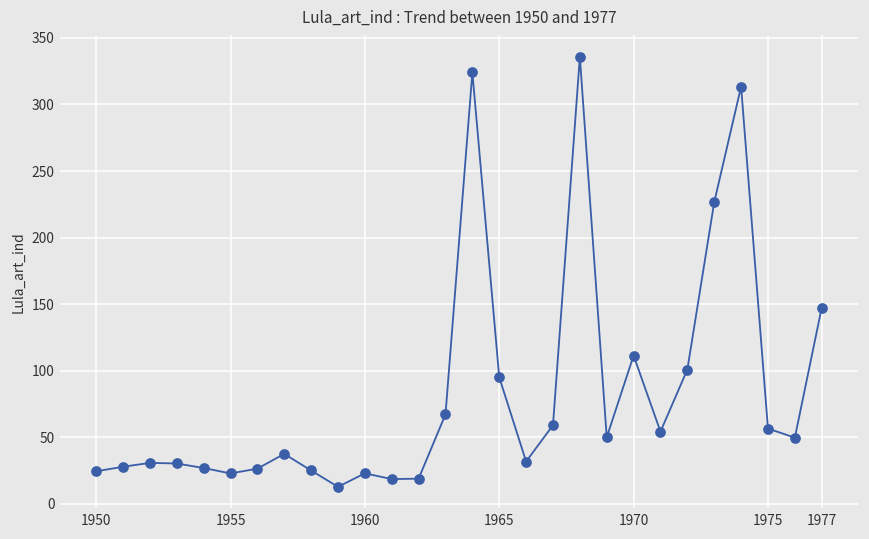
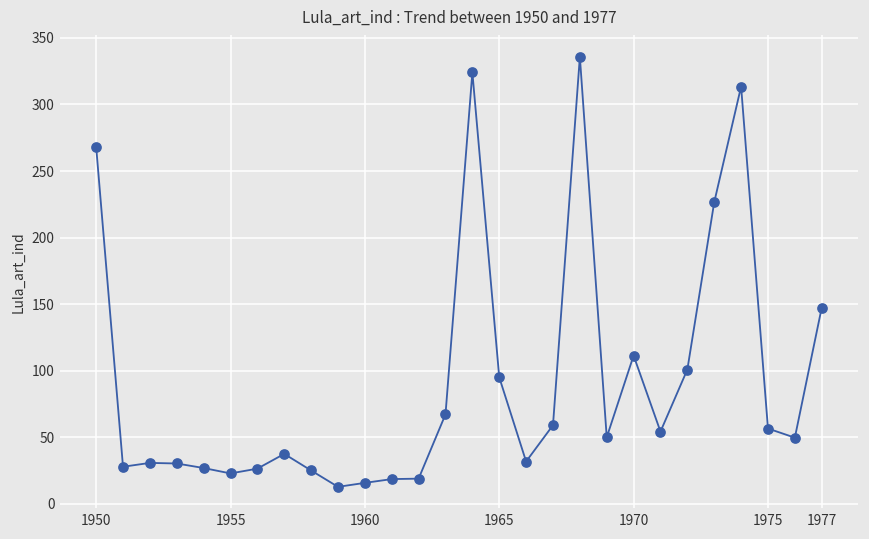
  {
-   "1950": 24,
+   "1950": 268,
    "1955": 23,
-   "1960": 23,
+   "1960": 16,
    "1965": 95,
    "1970": 111,
    "1975": 56,
    "1977": 147
  }
